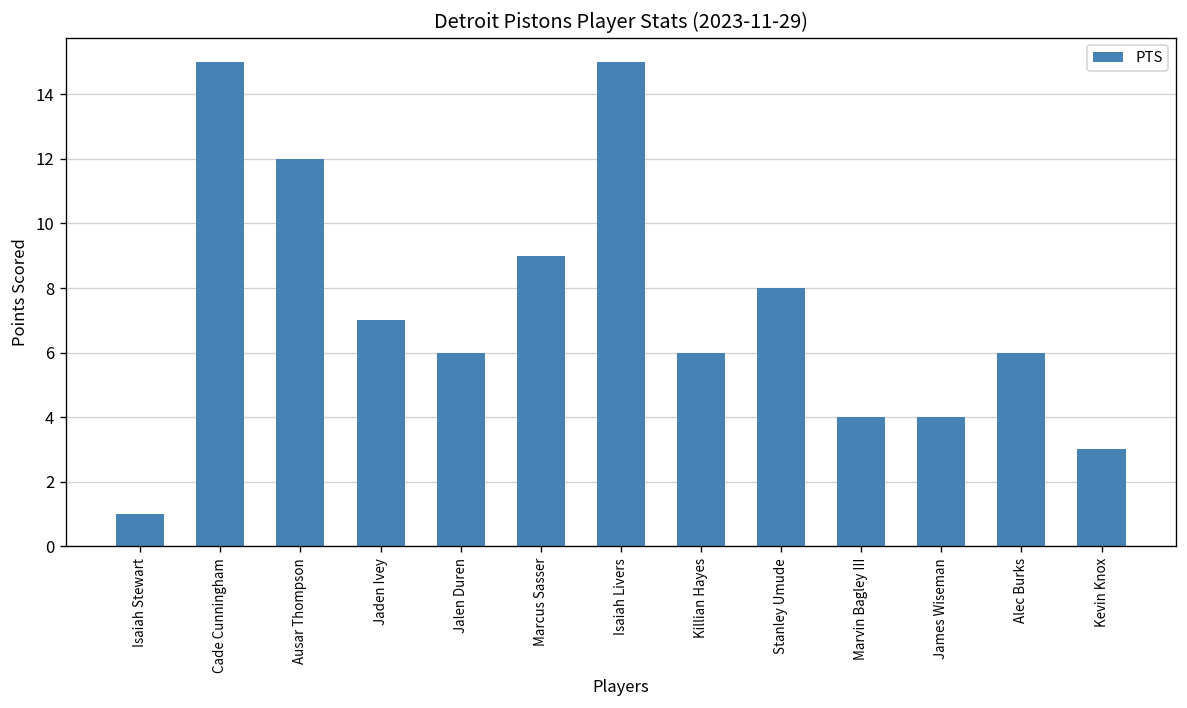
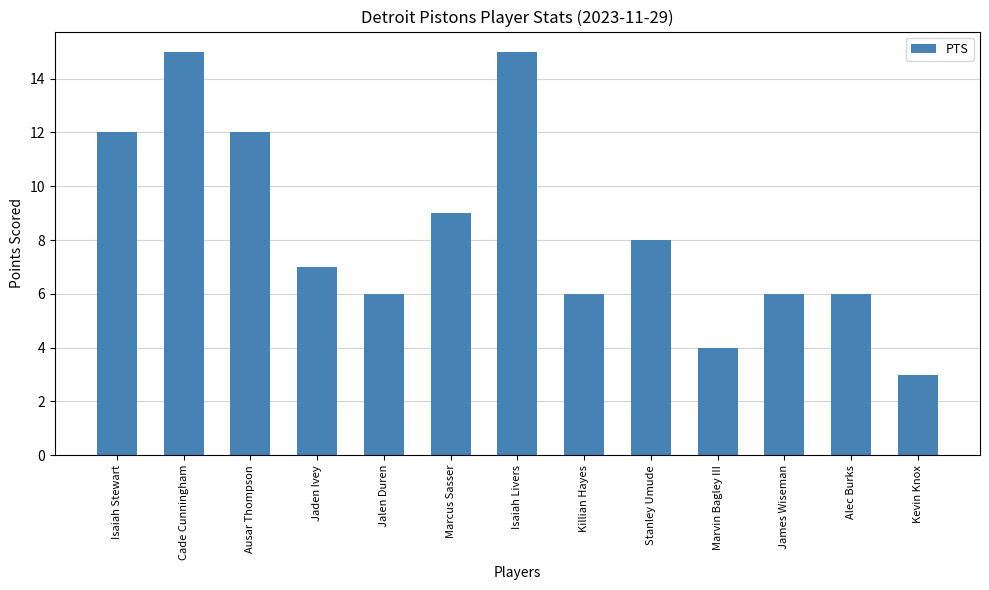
  {
-   "Isaiah Stewart": 1,
+   "Isaiah Stewart": 12,
    "Cade Cunningham": 15,
    "Ausar Thompson": 12,
    "Jaden Ivey": 7,
    "Jalen Duren": 6,
    "Marcus Sasser": 9,
    "Isaiah Livers": 15,
    "Killian Hayes": 6,
    "Stanley Umude": 8,
    "Marvin Bagley III": 4,
-   "James Wiseman": 4,
+   "James Wiseman": 6,
    "Alec Burks": 6,
    "Kevin Knox": 3
  }
